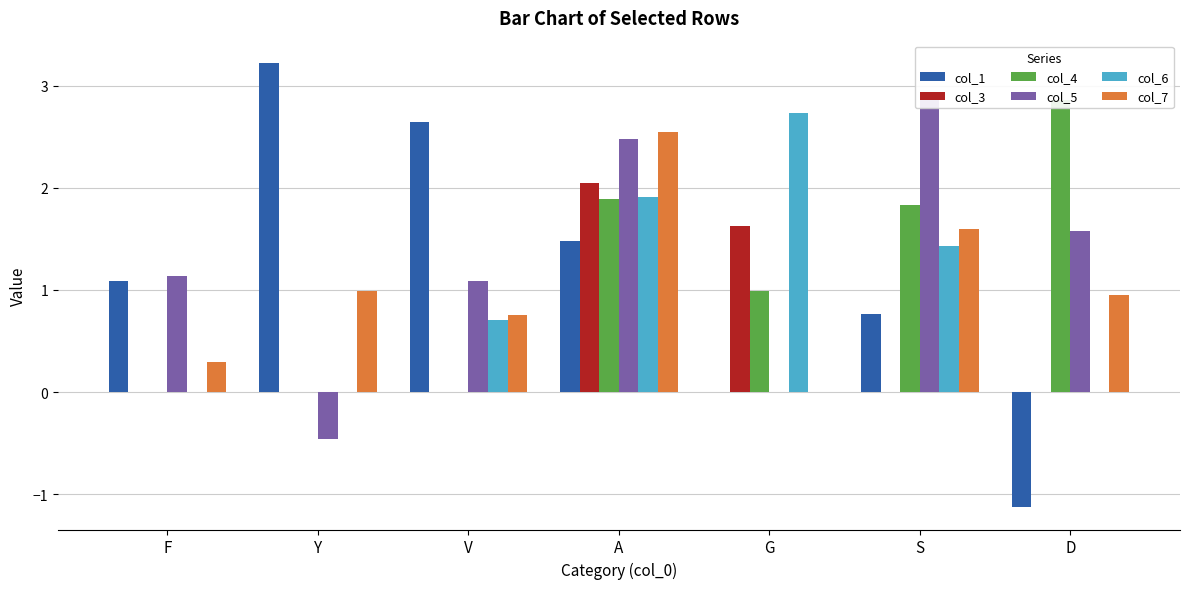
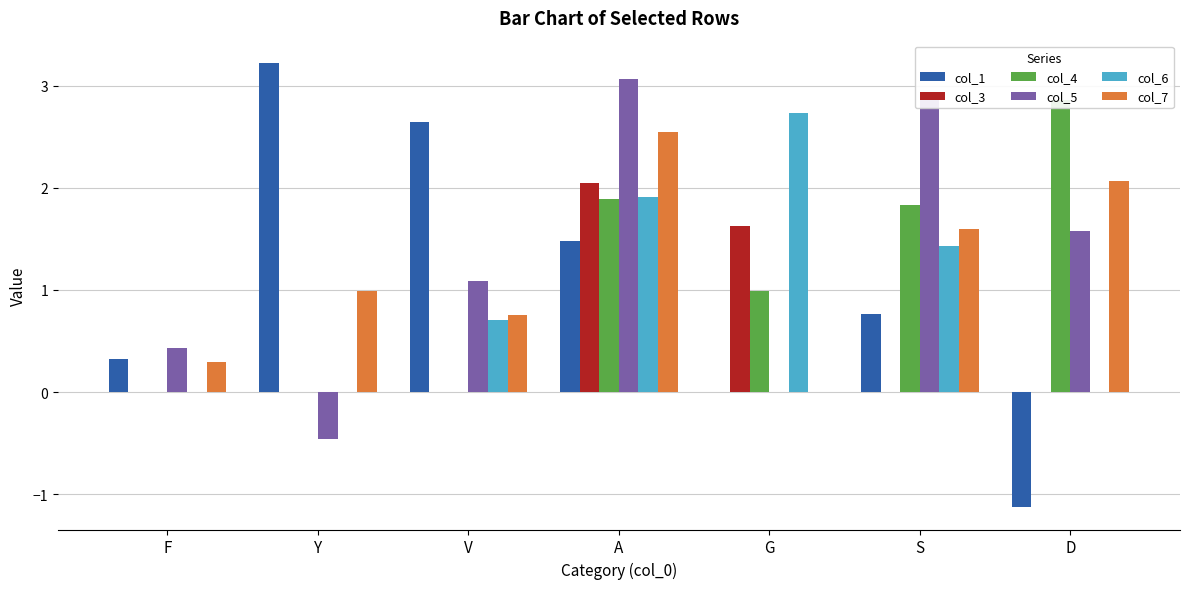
  {
    "col_1": {
-     "F": 1.09,
+     "F": 0.33,
      "Y": 3.22,
      "V": 2.65,
      "A": 1.48,
      "G": 0.00,
      "S": 0.77,
      "D": -1.13
    },
    "col_3": {
      "F": 0.00,
      "Y": 0.00,
      "V": 0.00,
      "A": 2.05,
      "G": 1.63,
      "S": 0.00,
      "D": 0.00
    },
    "col_4": {
      "F": 0.00,
      "Y": 0.00,
      "V": 0.00,
      "A": 1.89,
      "G": 0.99,
      "S": 1.83
    },
    "col_5": {
-     "F": 1.13,
+     "F": 0.43,
      "Y": -0.46,
      "V": 1.09,
-     "A": 2.48,
+     "A": 3.06,
      "G": 0.00,
      "D": 1.57
    },
    "col_6": {
      "F": 0.00,
      "Y": 0.00,
      "V": 0.71,
      "A": 1.91,
      "G": 2.73,
      "S": 1.43,
      "D": 0.00
    },
    "col_7": {
      "F": 0.29,
      "Y": 0.99,
      "V": 0.75,
      "A": 2.55,
      "G": 0.00,
      "S": 1.60,
-     "D": 0.95
+     "D": 2.07
    }
  }
